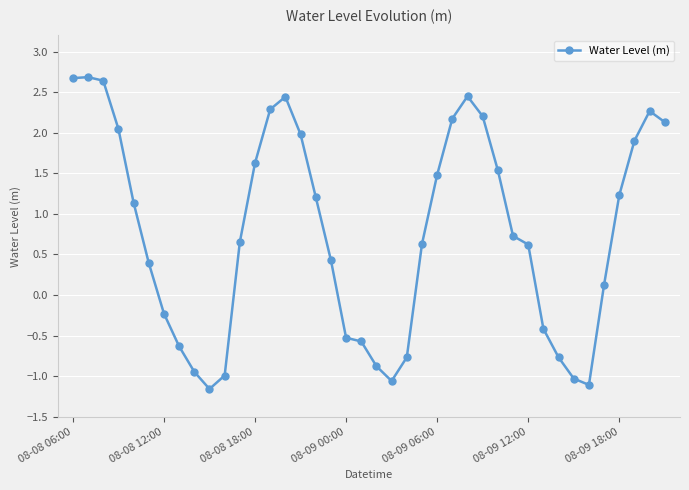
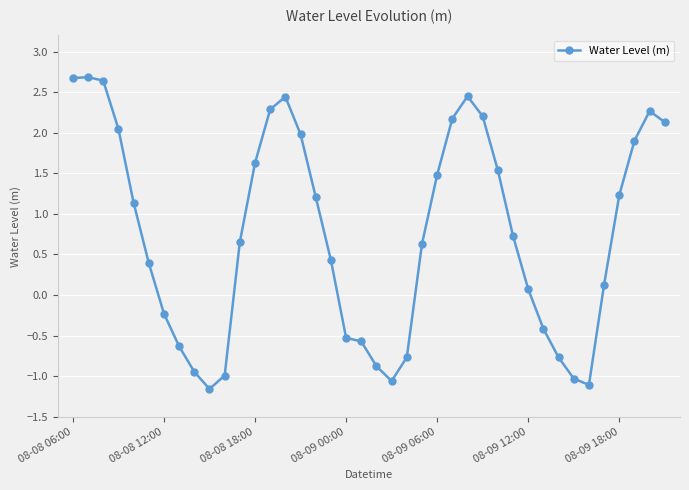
  {
    "08-08 06:00": 2.7,
    "08-08 12:00": -0.2,
    "08-08 18:00": 1.6,
    "08-09 00:00": -0.5,
    "08-09 06:00": 1.5,
-   "08-09 12:00": 0.6,
+   "08-09 12:00": 0.1,
    "08-09 18:00": 1.2
  }
